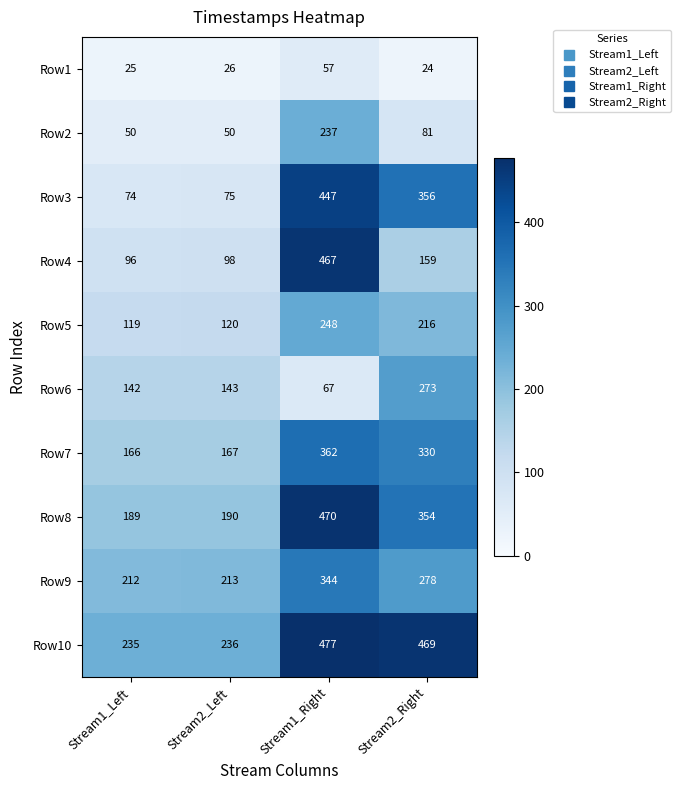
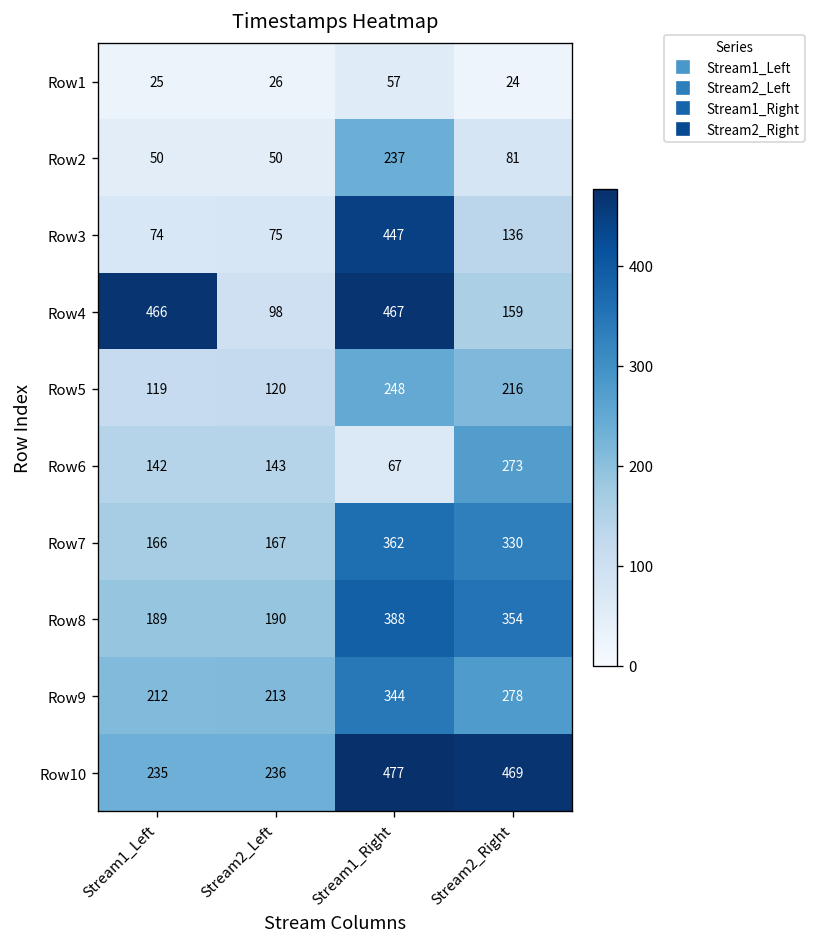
  {
    "Row1": {
      "Stream1_Left": 25,
      "Stream2_Left": 26,
      "Stream1_Right": 57,
      "Stream2_Right": 24
    },
    "Row2": {
      "Stream1_Left": 50,
      "Stream2_Left": 50,
      "Stream1_Right": 237,
      "Stream2_Right": 81
    },
    "Row3": {
      "Stream1_Left": 74,
      "Stream2_Left": 75,
      "Stream1_Right": 447,
-     "Stream2_Right": 356
+     "Stream2_Right": 136
    },
    "Row4": {
-     "Stream1_Left": 96,
+     "Stream1_Left": 466,
      "Stream2_Left": 98,
      "Stream1_Right": 467,
      "Stream2_Right": 159
    },
    "Row5": {
      "Stream1_Left": 119,
      "Stream2_Left": 120,
      "Stream1_Right": 248,
      "Stream2_Right": 216
    },
    "Row6": {
      "Stream1_Left": 142,
      "Stream2_Left": 143,
      "Stream1_Right": 67,
      "Stream2_Right": 273
    },
    "Row7": {
      "Stream1_Left": 166,
      "Stream2_Left": 167,
      "Stream1_Right": 362,
      "Stream2_Right": 330
    },
    "Row8": {
      "Stream1_Left": 189,
      "Stream2_Left": 190,
-     "Stream1_Right": 470,
+     "Stream1_Right": 388,
      "Stream2_Right": 354
    },
    "Row9": {
      "Stream1_Left": 212,
      "Stream2_Left": 213,
      "Stream1_Right": 344,
      "Stream2_Right": 278
    },
    "Row10": {
      "Stream1_Left": 235,
      "Stream2_Left": 236,
      "Stream1_Right": 477,
      "Stream2_Right": 469
    }
  }
